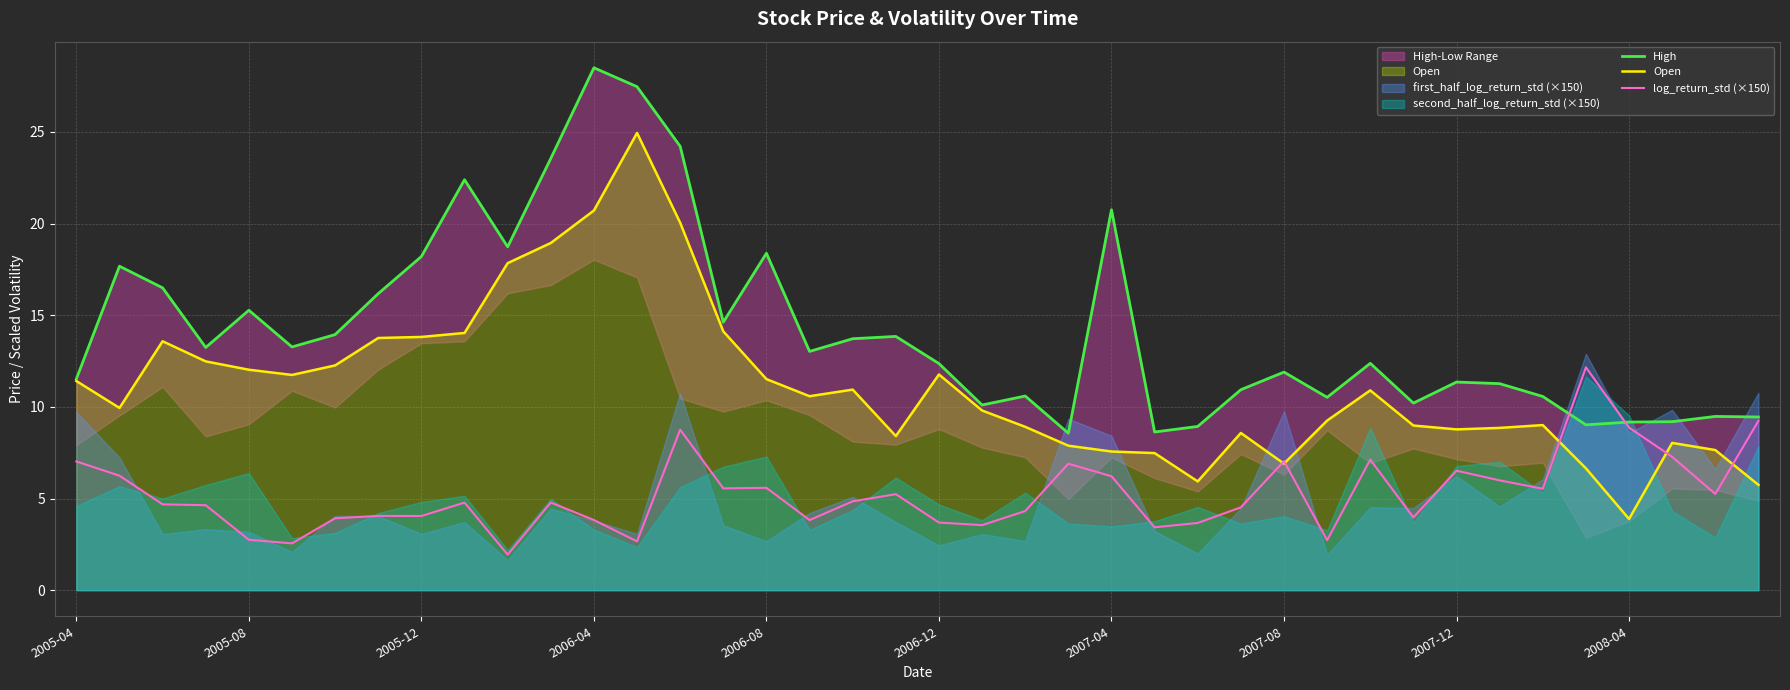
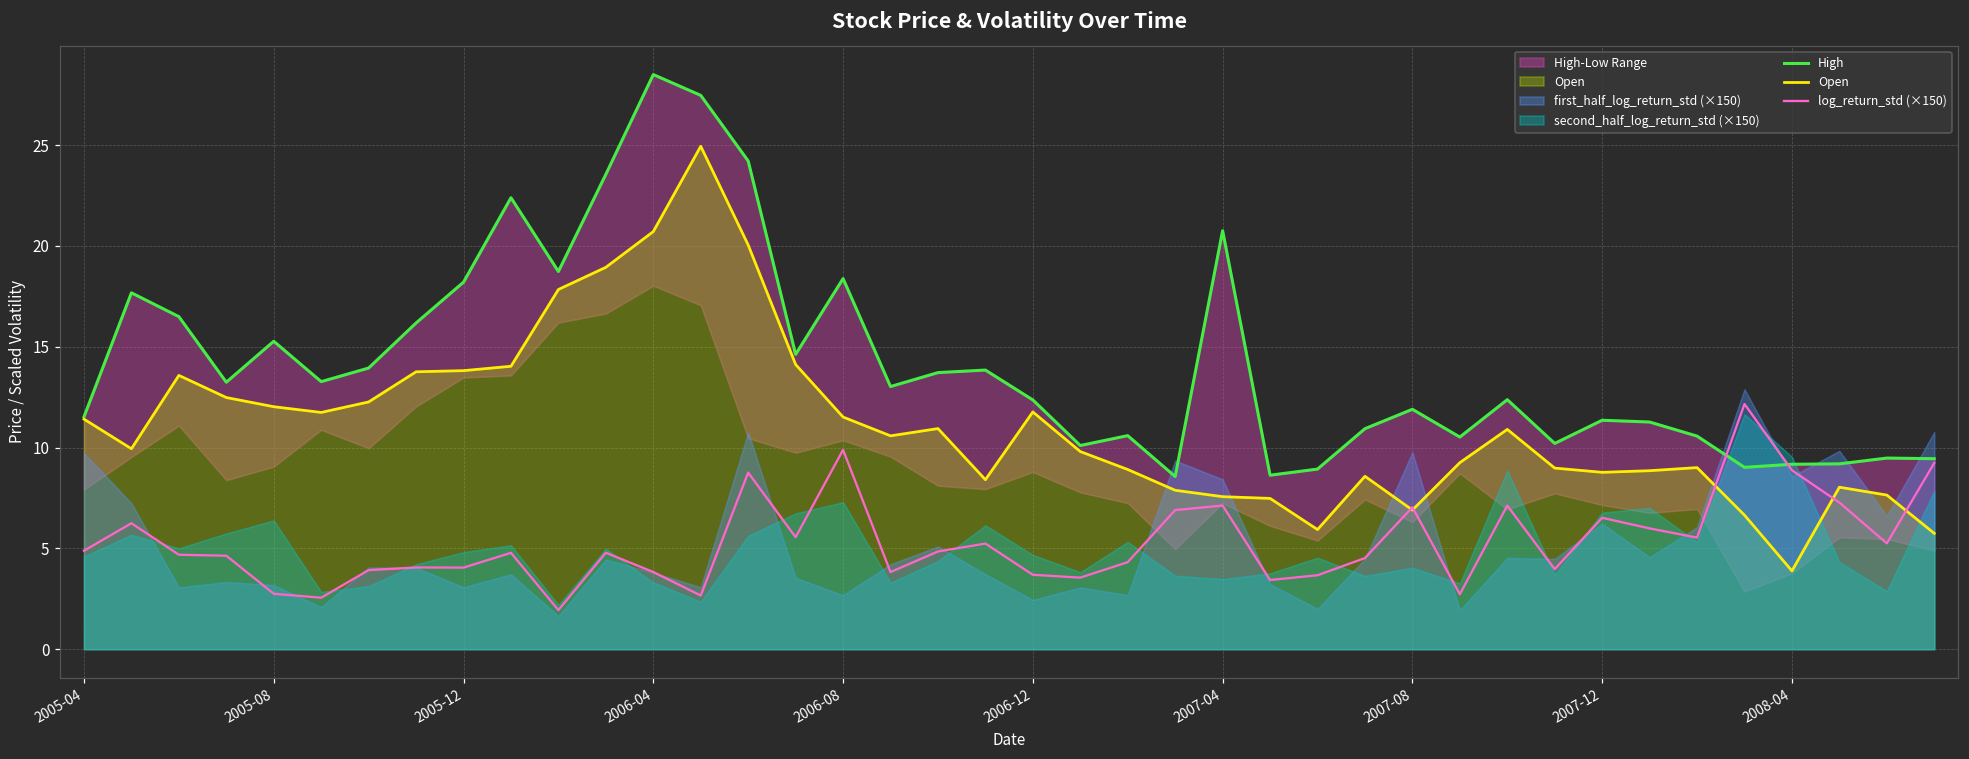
  {
    "High-Low Range": {
      "2005-08": 15.3,
      "2005-12": 18.2,
      "2006-04": 28.5,
      "2006-08": 18.4,
      "2006-12": 12.4,
      "2007-04": 20.8,
      "2007-08": 11.9,
      "2007-12": 11.4,
      "2008-04": 9.2
    },
    "log_return_std (×150)": {
-     "2005-04": 7.0,
+     "2005-04": 4.9,
      "2005-08": 2.7,
      "2005-12": 4.0,
-     "2006-08": 5.6,
+     "2006-08": 9.9,
      "2006-12": 3.7,
-     "2007-04": 6.2,
+     "2007-04": 7.1,
      "2007-12": 6.5,
      "2008-04": 8.9
    }
  }
